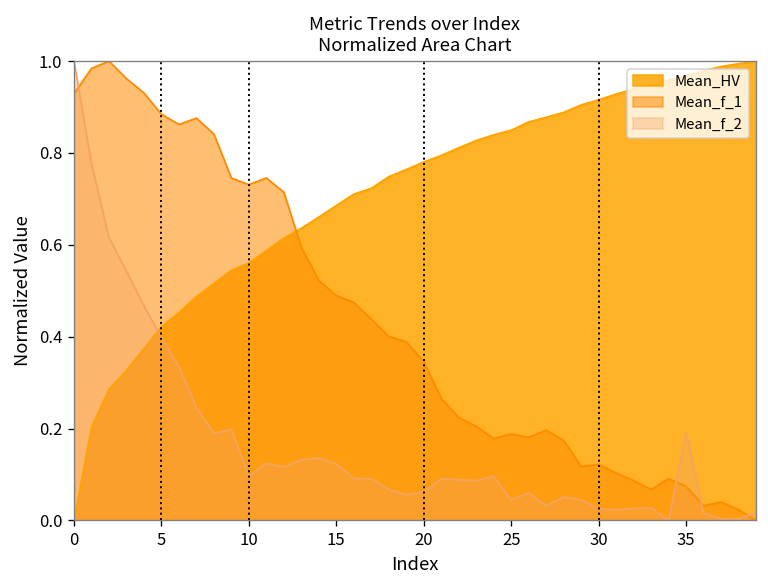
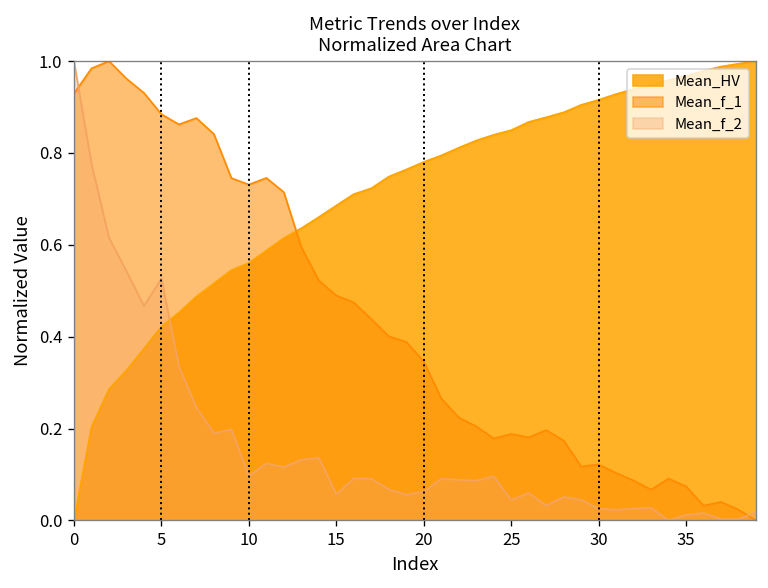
  {
    "Mean_f_2": {
      "0": 1.00,
-     "5": 0.40,
+     "5": 0.53,
      "10": 0.10,
-     "15": 0.12,
+     "15": 0.06,
      "20": 0.06,
      "25": 0.04,
      "30": 0.03,
-     "35": 0.19
+     "35": 0.01
    }
  }
